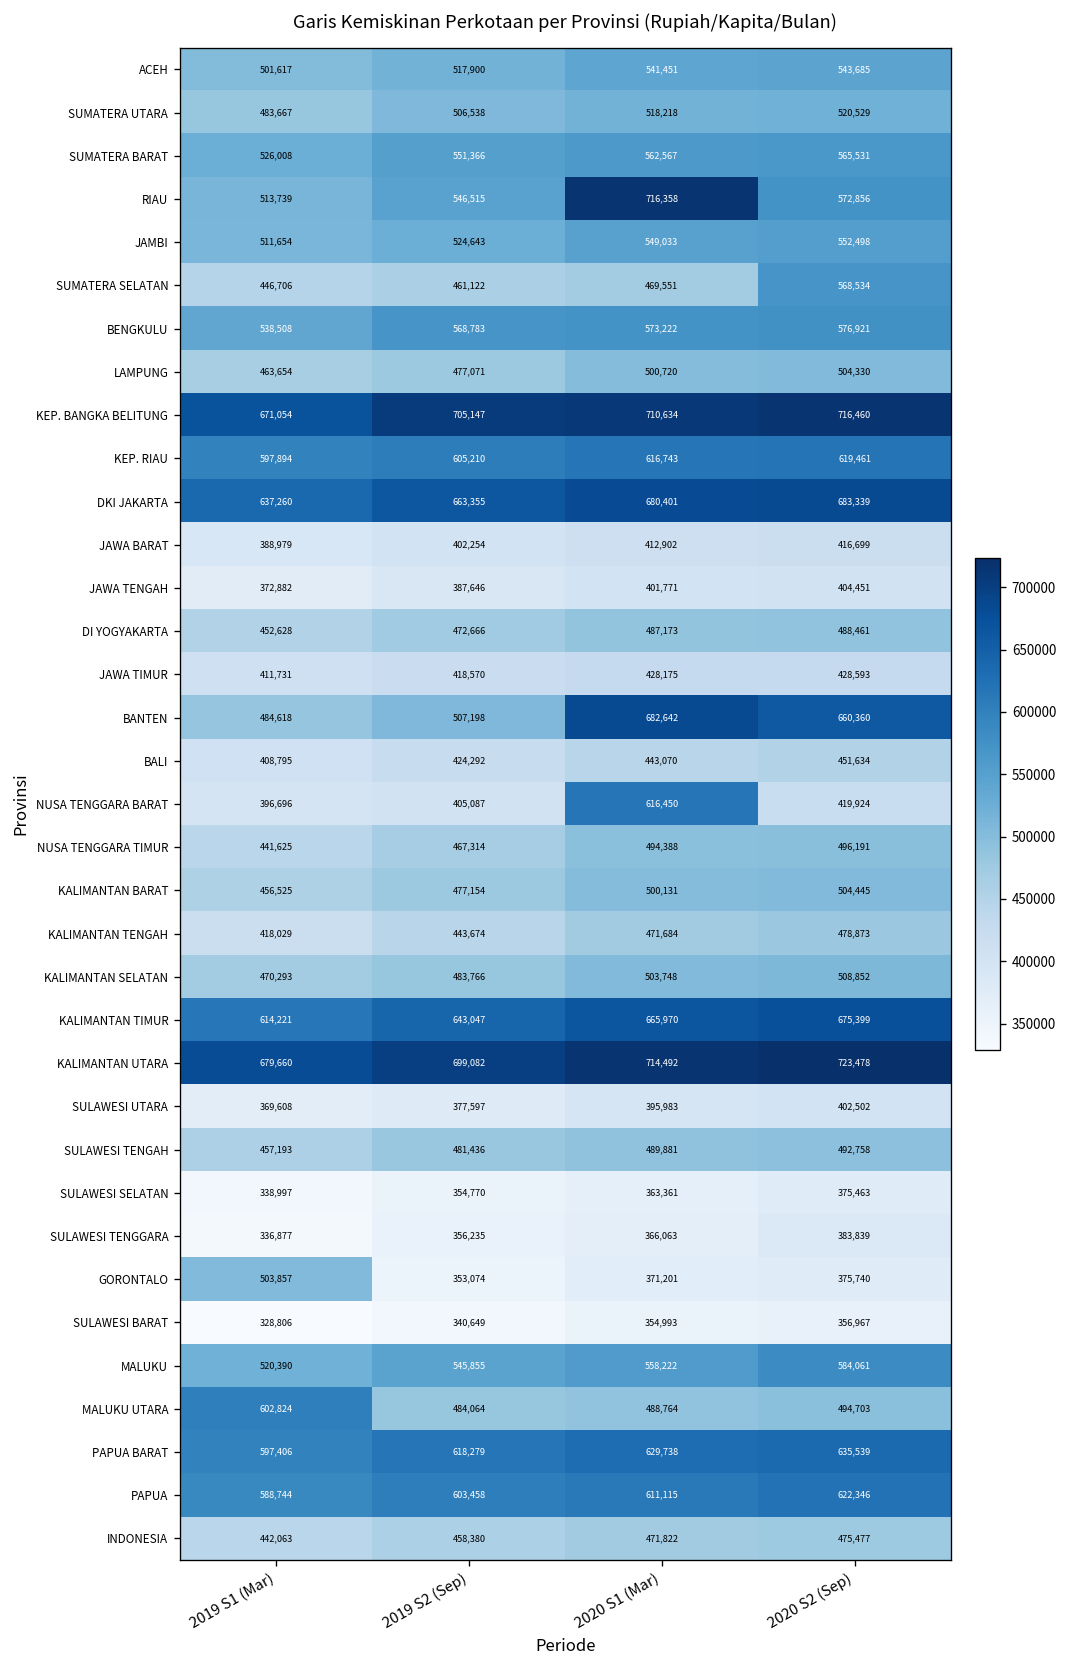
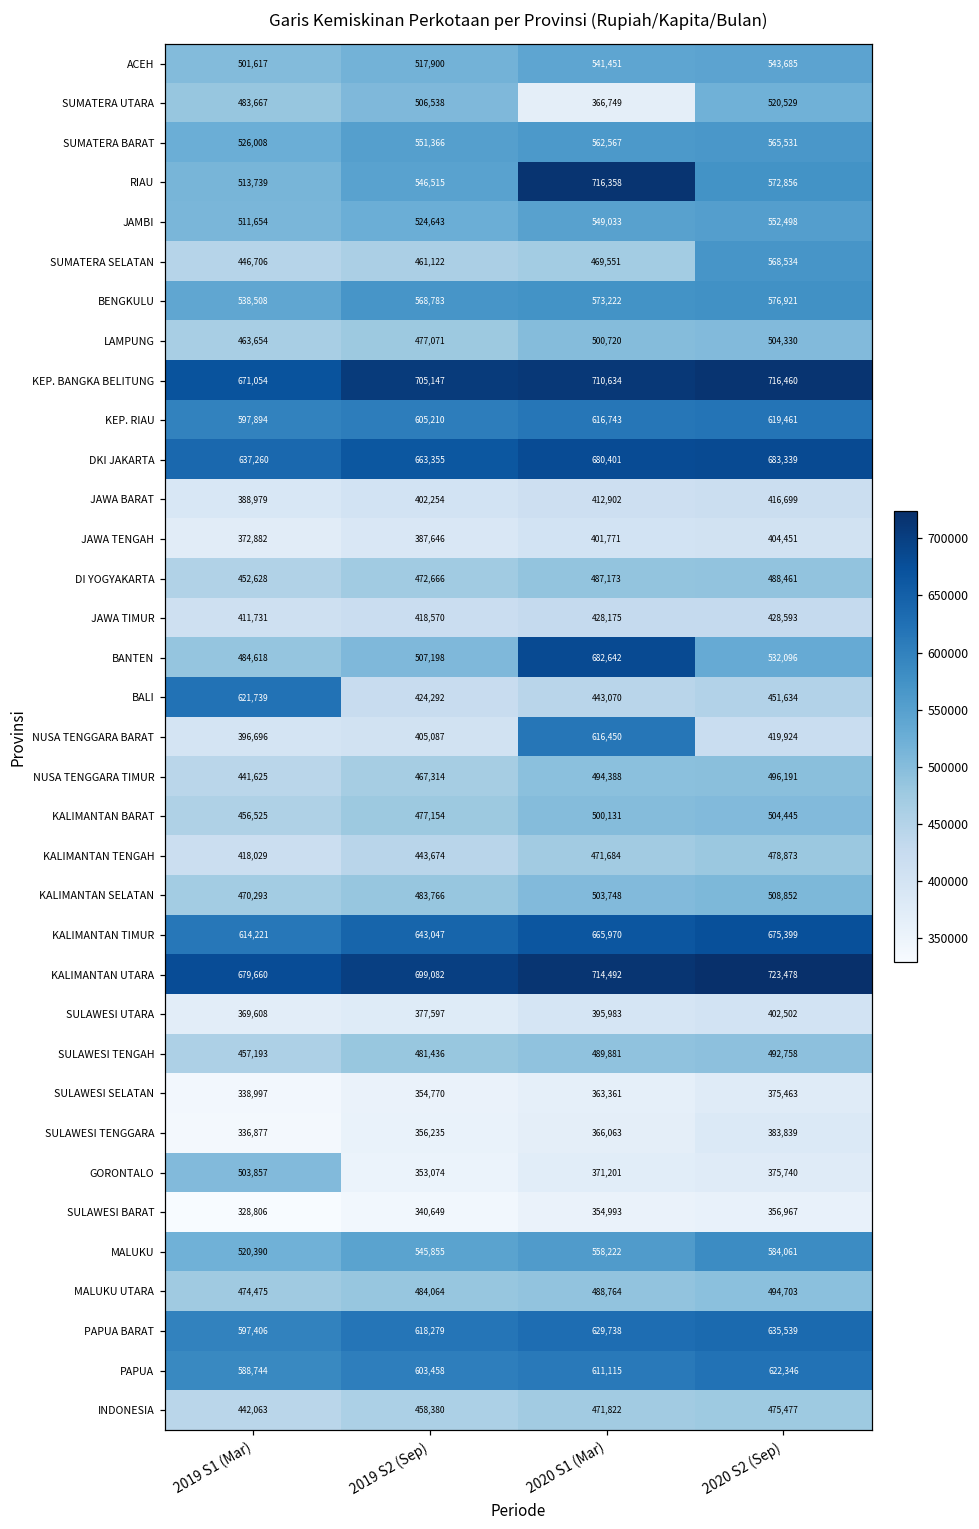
  {
    "ACEH": {
      "2019 S1 (Mar)": "501,617",
      "2019 S2 (Sep)": "517,900",
      "2020 S1 (Mar)": "541,451",
      "2020 S2 (Sep)": "543,685"
    },
    "SUMATERA UTARA": {
      "2019 S1 (Mar)": "483,667",
      "2019 S2 (Sep)": "506,538",
-     "2020 S1 (Mar)": "518,218",
+     "2020 S1 (Mar)": "366,749",
      "2020 S2 (Sep)": "520,529"
    },
    "SUMATERA BARAT": {
      "2019 S1 (Mar)": "526,008",
      "2019 S2 (Sep)": "551,366",
      "2020 S1 (Mar)": "562,567",
      "2020 S2 (Sep)": "565,531"
    },
    "RIAU": {
      "2019 S1 (Mar)": "513,739",
      "2019 S2 (Sep)": "546,515",
      "2020 S1 (Mar)": "716,358",
      "2020 S2 (Sep)": "572,856"
    },
    "JAMBI": {
      "2019 S1 (Mar)": "511,654",
      "2019 S2 (Sep)": "524,643",
      "2020 S1 (Mar)": "549,033",
      "2020 S2 (Sep)": "552,498"
    },
    "SUMATERA SELATAN": {
      "2019 S1 (Mar)": "446,706",
      "2019 S2 (Sep)": "461,122",
      "2020 S1 (Mar)": "469,551",
      "2020 S2 (Sep)": "568,534"
    },
    "BENGKULU": {
      "2019 S1 (Mar)": "538,508",
      "2019 S2 (Sep)": "568,783",
      "2020 S1 (Mar)": "573,222",
      "2020 S2 (Sep)": "576,921"
    },
    "LAMPUNG": {
      "2019 S1 (Mar)": "463,654",
      "2019 S2 (Sep)": "477,071",
      "2020 S1 (Mar)": "500,720",
      "2020 S2 (Sep)": "504,330"
    },
    "KEP. BANGKA BELITUNG": {
      "2019 S1 (Mar)": "671,054",
      "2019 S2 (Sep)": "705,147",
      "2020 S1 (Mar)": "710,634",
      "2020 S2 (Sep)": "716,460"
    },
    "KEP. RIAU": {
      "2019 S1 (Mar)": "597,894",
      "2019 S2 (Sep)": "605,210",
      "2020 S1 (Mar)": "616,743",
      "2020 S2 (Sep)": "619,461"
    },
    "DKI JAKARTA": {
      "2019 S1 (Mar)": "637,260",
      "2019 S2 (Sep)": "663,355",
      "2020 S1 (Mar)": "680,401",
      "2020 S2 (Sep)": "683,339"
    },
    "JAWA BARAT": {
      "2019 S1 (Mar)": "388,979",
      "2019 S2 (Sep)": "402,254",
      "2020 S1 (Mar)": "412,902",
      "2020 S2 (Sep)": "416,699"
    },
    "JAWA TENGAH": {
      "2019 S1 (Mar)": "372,882",
      "2019 S2 (Sep)": "387,646",
      "2020 S1 (Mar)": "401,771",
      "2020 S2 (Sep)": "404,451"
    },
    "DI YOGYAKARTA": {
      "2019 S1 (Mar)": "452,628",
      "2019 S2 (Sep)": "472,666",
      "2020 S1 (Mar)": "487,173",
      "2020 S2 (Sep)": "488,461"
    },
    "JAWA TIMUR": {
      "2019 S1 (Mar)": "411,731",
      "2019 S2 (Sep)": "418,570",
      "2020 S1 (Mar)": "428,175",
      "2020 S2 (Sep)": "428,593"
    },
    "BANTEN": {
      "2019 S1 (Mar)": "484,618",
      "2019 S2 (Sep)": "507,198",
      "2020 S1 (Mar)": "682,642",
-     "2020 S2 (Sep)": "660,360"
+     "2020 S2 (Sep)": "532,096"
    },
    "BALI": {
-     "2019 S1 (Mar)": "408,795",
+     "2019 S1 (Mar)": "621,739",
      "2019 S2 (Sep)": "424,292",
      "2020 S1 (Mar)": "443,070",
      "2020 S2 (Sep)": "451,634"
    },
    "NUSA TENGGARA BARAT": {
      "2019 S1 (Mar)": "396,696",
      "2019 S2 (Sep)": "405,087",
      "2020 S1 (Mar)": "616,450",
      "2020 S2 (Sep)": "419,924"
    },
    "NUSA TENGGARA TIMUR": {
      "2019 S1 (Mar)": "441,625",
      "2019 S2 (Sep)": "467,314",
      "2020 S1 (Mar)": "494,388",
      "2020 S2 (Sep)": "496,191"
    },
    "KALIMANTAN BARAT": {
      "2019 S1 (Mar)": "456,525",
      "2019 S2 (Sep)": "477,154",
      "2020 S1 (Mar)": "500,131",
      "2020 S2 (Sep)": "504,445"
    },
    "KALIMANTAN TENGAH": {
      "2019 S1 (Mar)": "418,029",
      "2019 S2 (Sep)": "443,674",
      "2020 S1 (Mar)": "471,684",
      "2020 S2 (Sep)": "478,873"
    },
    "KALIMANTAN SELATAN": {
      "2019 S1 (Mar)": "470,293",
      "2019 S2 (Sep)": "483,766",
      "2020 S1 (Mar)": "503,748",
      "2020 S2 (Sep)": "508,852"
    },
    "KALIMANTAN TIMUR": {
      "2019 S1 (Mar)": "614,221",
      "2019 S2 (Sep)": "643,047",
      "2020 S1 (Mar)": "665,970",
      "2020 S2 (Sep)": "675,399"
    },
    "KALIMANTAN UTARA": {
      "2019 S1 (Mar)": "679,660",
      "2019 S2 (Sep)": "699,082",
      "2020 S1 (Mar)": "714,492",
      "2020 S2 (Sep)": "723,478"
    },
    "SULAWESI UTARA": {
      "2019 S1 (Mar)": "369,608",
      "2019 S2 (Sep)": "377,597",
      "2020 S1 (Mar)": "395,983",
      "2020 S2 (Sep)": "402,502"
    },
    "SULAWESI TENGAH": {
      "2019 S1 (Mar)": "457,193",
      "2019 S2 (Sep)": "481,436",
      "2020 S1 (Mar)": "489,881",
      "2020 S2 (Sep)": "492,758"
    },
    "SULAWESI SELATAN": {
      "2019 S1 (Mar)": "338,997",
      "2019 S2 (Sep)": "354,770",
      "2020 S1 (Mar)": "363,361",
      "2020 S2 (Sep)": "375,463"
    },
    "SULAWESI TENGGARA": {
      "2019 S1 (Mar)": "336,877",
      "2019 S2 (Sep)": "356,235",
      "2020 S1 (Mar)": "366,063",
      "2020 S2 (Sep)": "383,839"
    },
    "GORONTALO": {
      "2019 S1 (Mar)": "503,857",
      "2019 S2 (Sep)": "353,074",
      "2020 S1 (Mar)": "371,201",
      "2020 S2 (Sep)": "375,740"
    },
    "SULAWESI BARAT": {
      "2019 S1 (Mar)": "328,806",
      "2019 S2 (Sep)": "340,649",
      "2020 S1 (Mar)": "354,993",
      "2020 S2 (Sep)": "356,967"
    },
    "MALUKU": {
      "2019 S1 (Mar)": "520,390",
      "2019 S2 (Sep)": "545,855",
      "2020 S1 (Mar)": "558,222",
      "2020 S2 (Sep)": "584,061"
    },
    "MALUKU UTARA": {
-     "2019 S1 (Mar)": "602,824",
+     "2019 S1 (Mar)": "474,475",
      "2019 S2 (Sep)": "484,064",
      "2020 S1 (Mar)": "488,764",
      "2020 S2 (Sep)": "494,703"
    },
    "PAPUA BARAT": {
      "2019 S1 (Mar)": "597,406",
      "2019 S2 (Sep)": "618,279",
      "2020 S1 (Mar)": "629,738",
      "2020 S2 (Sep)": "635,539"
    },
    "PAPUA": {
      "2019 S1 (Mar)": "588,744",
      "2019 S2 (Sep)": "603,458",
      "2020 S1 (Mar)": "611,115",
      "2020 S2 (Sep)": "622,346"
    },
    "INDONESIA": {
      "2019 S1 (Mar)": "442,063",
      "2019 S2 (Sep)": "458,380",
      "2020 S1 (Mar)": "471,822",
      "2020 S2 (Sep)": "475,477"
    }
  }
